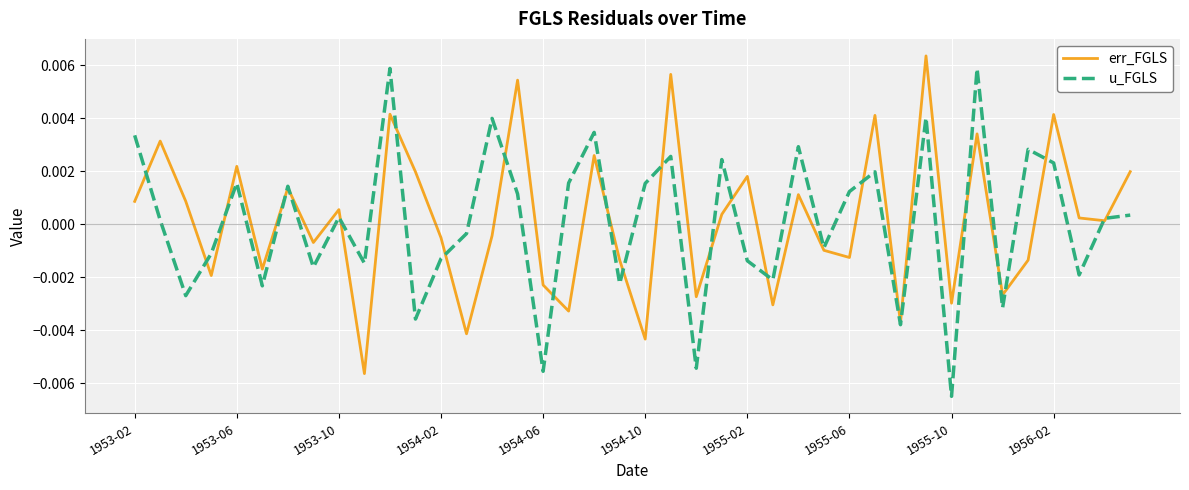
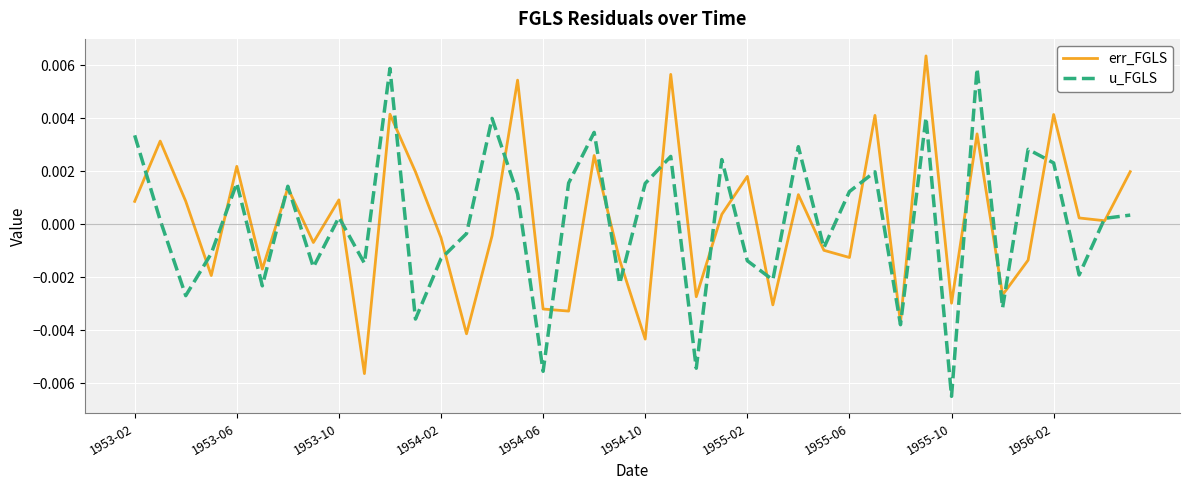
  {
    "err_FGLS": {
      "1953-02": 0.0009,
      "1953-06": 0.0022,
-     "1953-10": 0.0006,
+     "1953-10": 0.0009,
      "1954-02": -0.0005,
-     "1954-06": -0.0023,
+     "1954-06": -0.0032,
      "1954-10": -0.0043,
      "1955-02": 0.0018,
      "1955-06": -0.0013,
      "1955-10": -0.0030,
      "1956-02": 0.0041
    },
    "u_FGLS": {
      "1953-02": 0.0034,
      "1953-06": 0.0016,
      "1953-10": 0.0003,
      "1954-02": -0.0013,
      "1954-06": -0.0056,
      "1954-10": 0.0015,
      "1955-02": -0.0014,
      "1955-06": 0.0012,
      "1955-10": -0.0065,
      "1956-02": 0.0023
    }
  }
